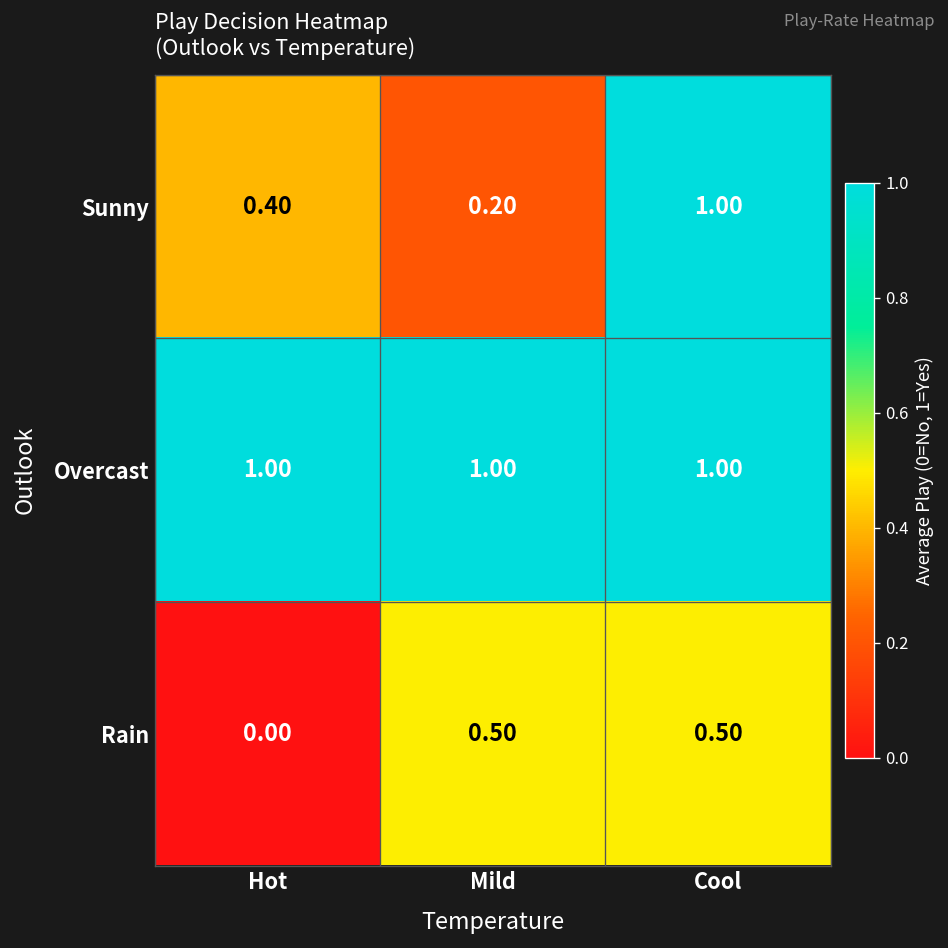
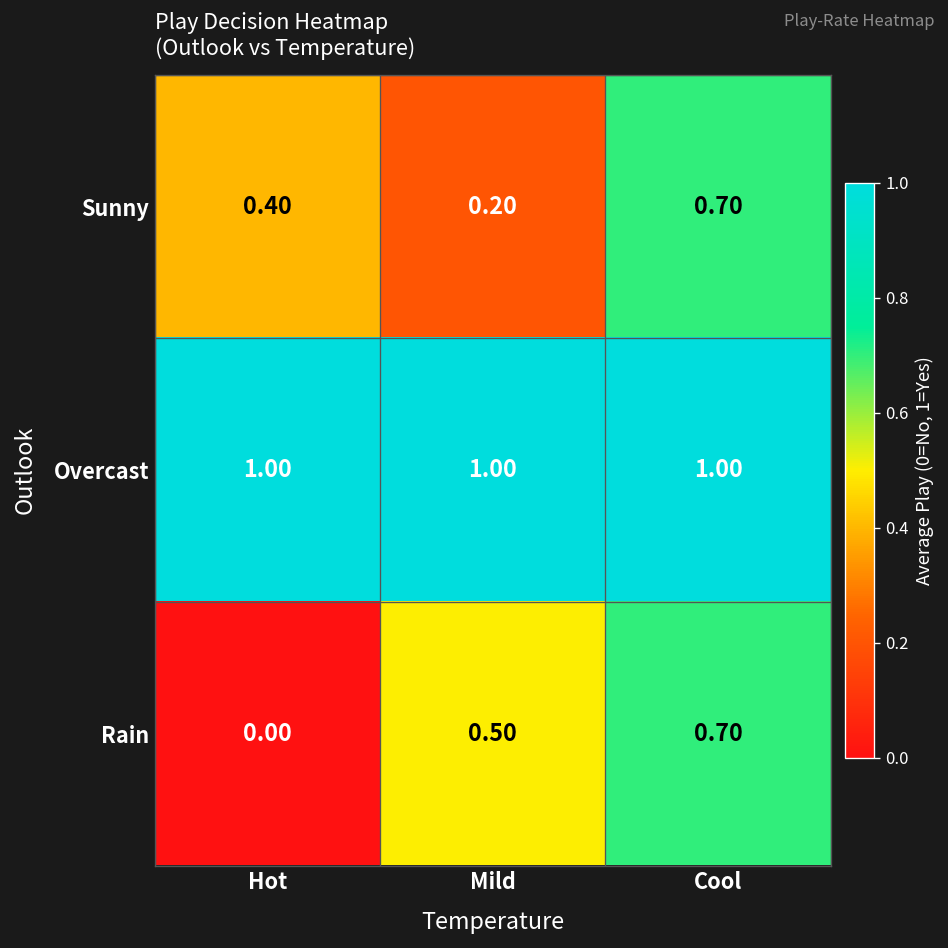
  {
    "Sunny": {
      "Hot": 0.40,
      "Mild": 0.20,
-     "Cool": 1.00
+     "Cool": 0.70
    },
    "Overcast": {
      "Hot": 1.00,
      "Mild": 1.00,
      "Cool": 1.00
    },
    "Rain": {
      "Hot": 0.00,
      "Mild": 0.50,
-     "Cool": 0.50
+     "Cool": 0.70
    }
  }
